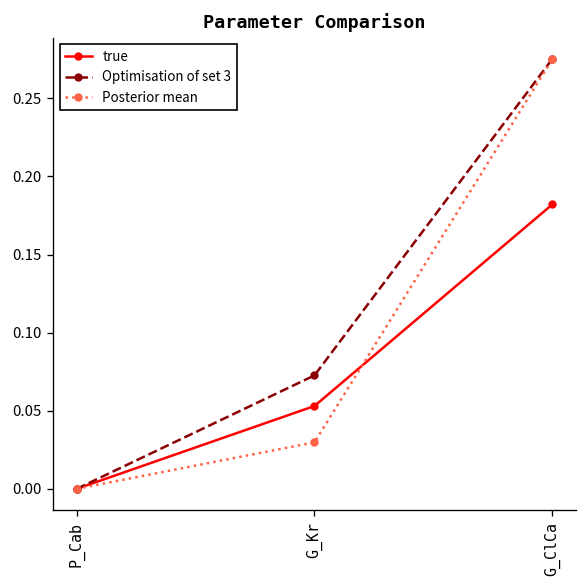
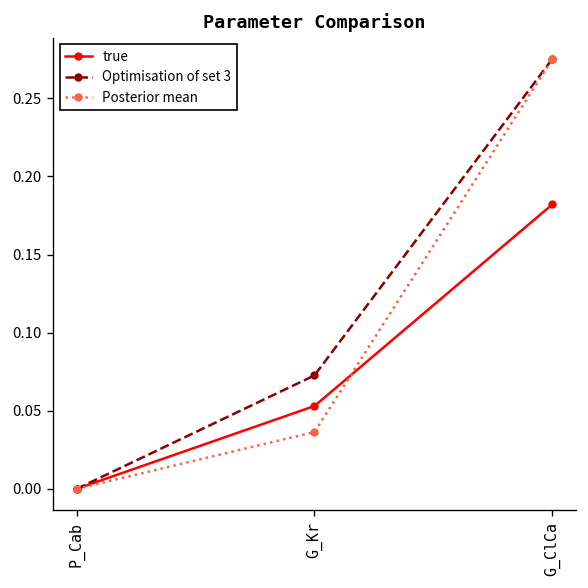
  {
    "true": {
      "G_Kr": 0.053,
      "G_ClCa": 0.182
    },
    "Optimisation of set 3": {
      "G_Kr": 0.073
    },
    "Posterior mean": {
-     "G_Kr": 0.030
+     "G_Kr": 0.036
    }
  }
